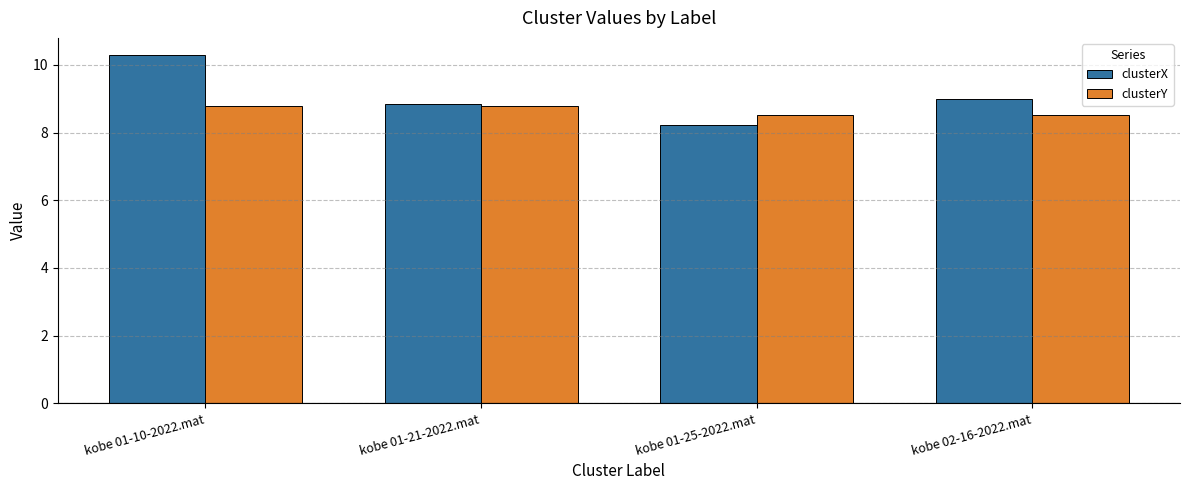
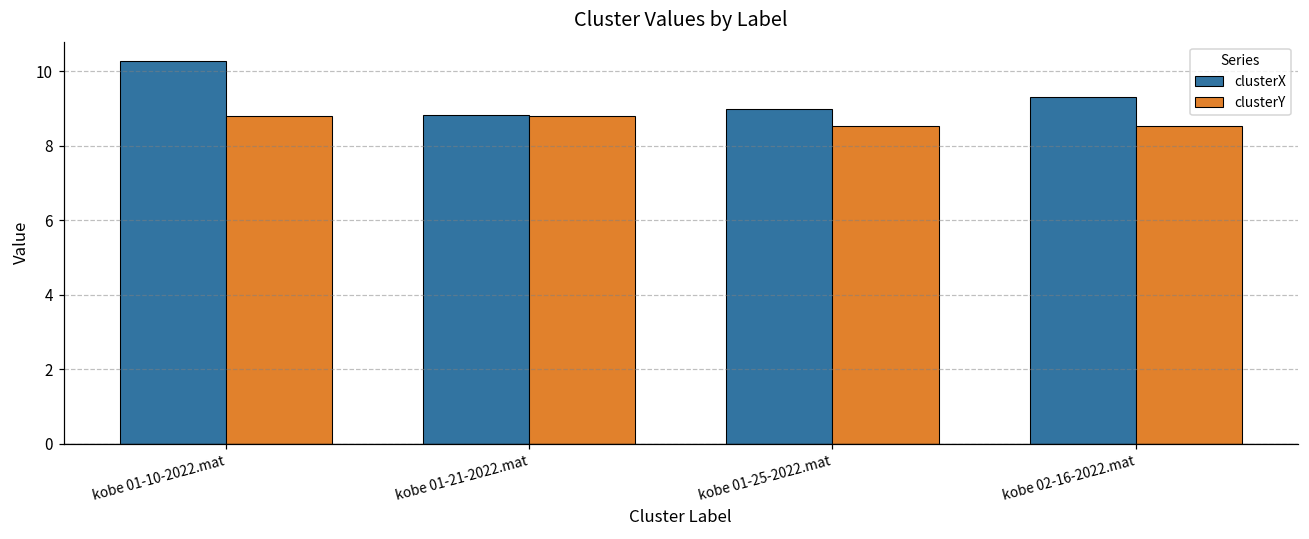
  {
    "clusterX": {
      "kobe 01-10-2022.mat": 10.3,
      "kobe 01-21-2022.mat": 8.8,
-     "kobe 01-25-2022.mat": 8.2,
-     "kobe 02-16-2022.mat": 9.0
+     "kobe 01-25-2022.mat": 9.0,
+     "kobe 02-16-2022.mat": 9.3
    },
    "clusterY": {
      "kobe 01-10-2022.mat": 8.8,
      "kobe 01-21-2022.mat": 8.8,
      "kobe 01-25-2022.mat": 8.5,
      "kobe 02-16-2022.mat": 8.5
    }
  }
